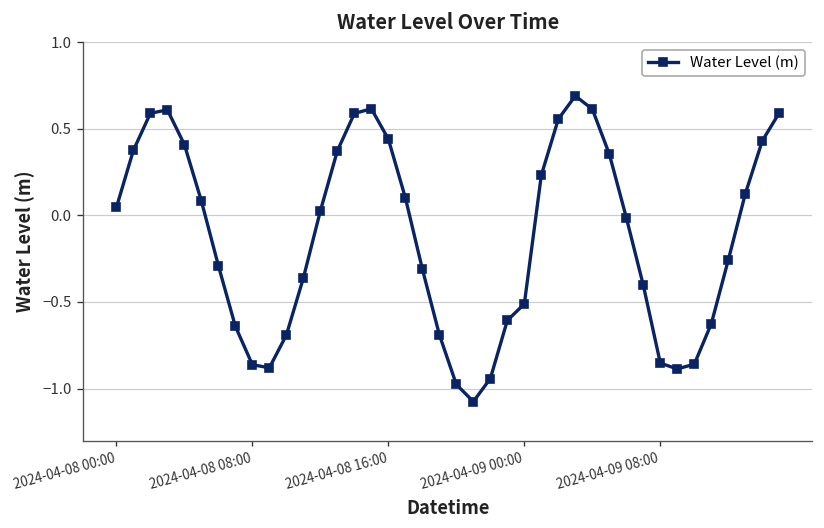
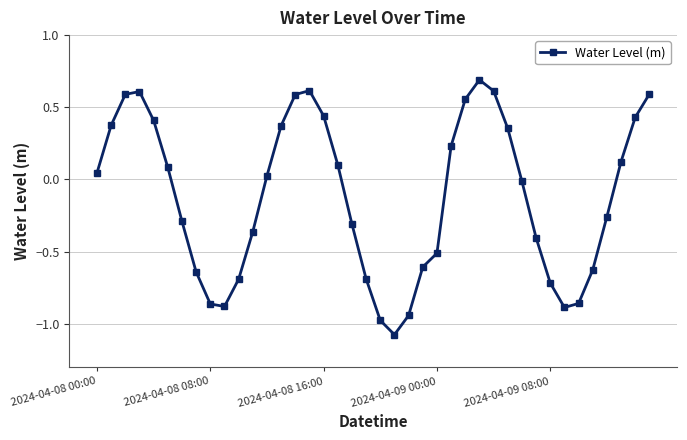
  {
    "2024-04-08 00:00": 0.05,
    "2024-04-08 08:00": -0.86,
    "2024-04-08 16:00": 0.44,
    "2024-04-09 00:00": -0.51,
-   "2024-04-09 08:00": -0.85
+   "2024-04-09 08:00": -0.72
  }
